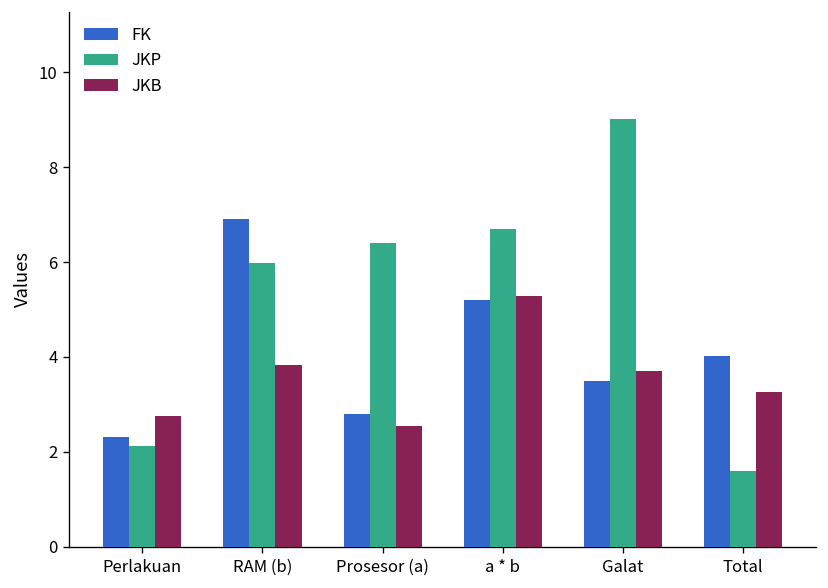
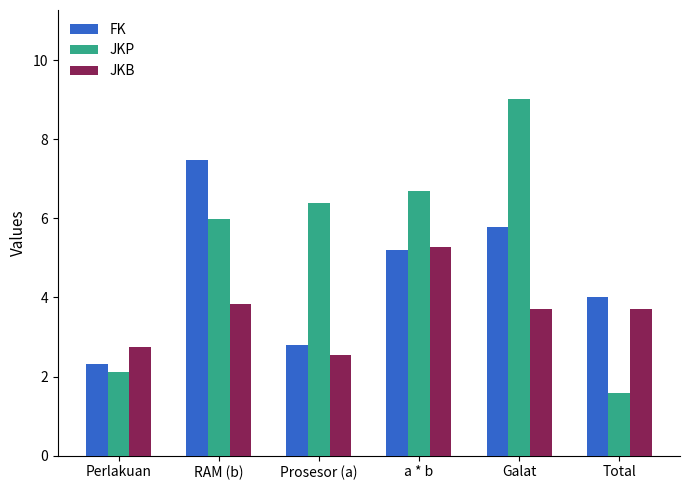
  {
    "FK": {
      "Perlakuan": 2.3,
-     "RAM (b)": 6.9,
+     "RAM (b)": 7.5,
      "Prosesor (a)": 2.8,
      "a * b": 5.2,
-     "Galat": 3.5,
+     "Galat": 5.8,
      "Total": 4.0
    },
    "JKP": {
      "Perlakuan": 2.1,
      "RAM (b)": 6.0,
      "Prosesor (a)": 6.4,
      "a * b": 6.7,
      "Galat": 9.0,
      "Total": 1.6
    },
    "JKB": {
      "Perlakuan": 2.8,
      "RAM (b)": 3.8,
      "Prosesor (a)": 2.5,
      "a * b": 5.3,
      "Galat": 3.7,
-     "Total": 3.3
+     "Total": 3.7
    }
  }
